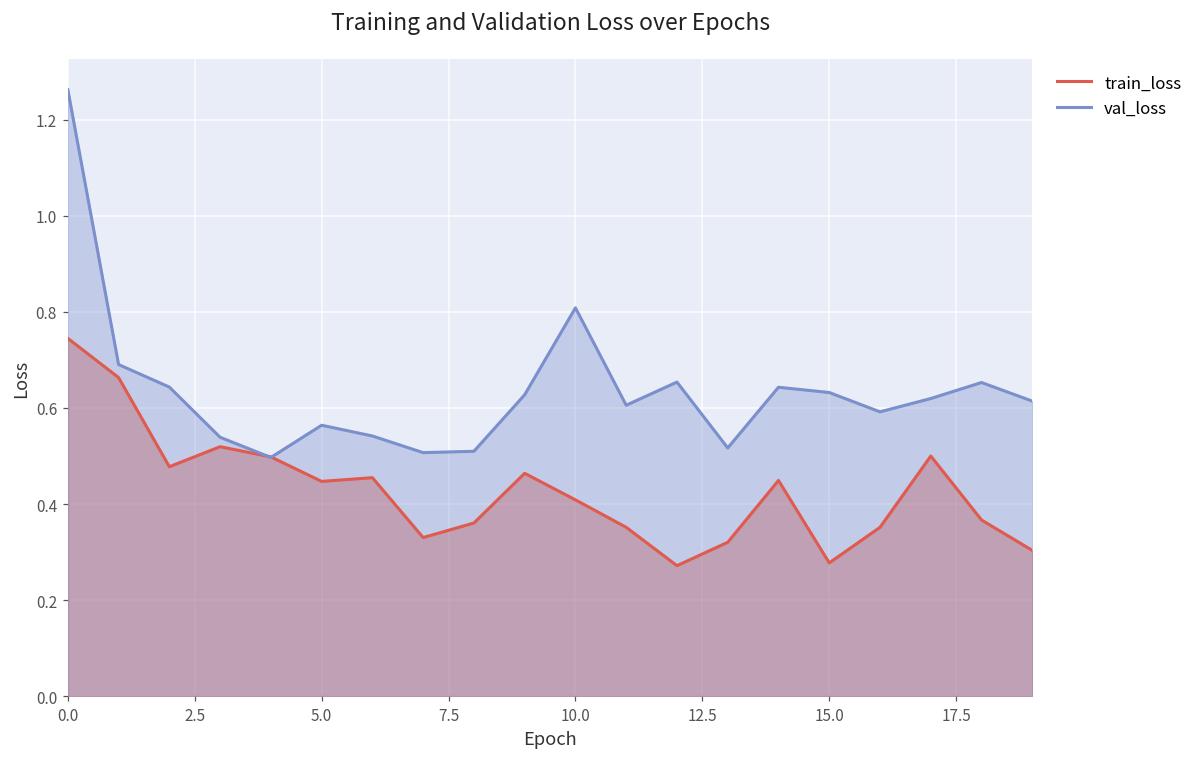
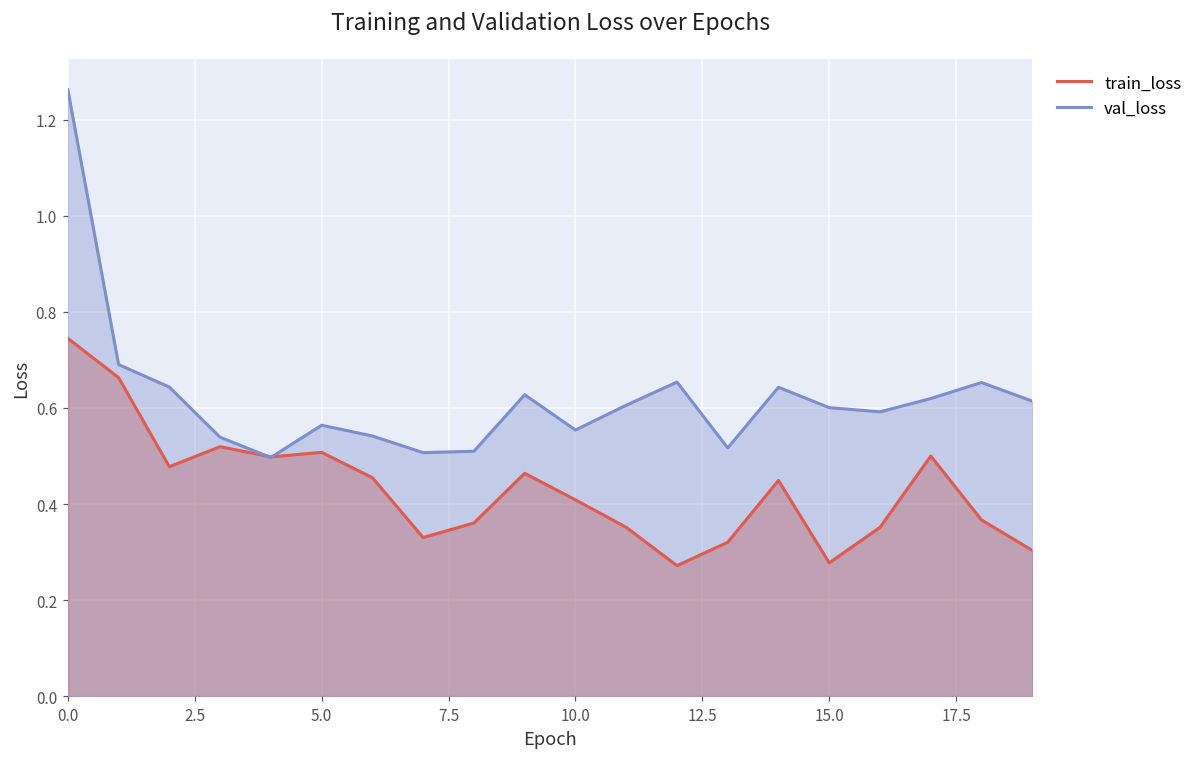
  {
    "train_loss": {
      "0.0": 0.75,
-     "5.0": 0.45,
+     "5.0": 0.51,
      "10.0": 0.41,
      "15.0": 0.28
    },
    "val_loss": {
      "0.0": 1.26,
      "5.0": 0.56,
-     "10.0": 0.81,
-     "15.0": 0.63
+     "10.0": 0.55,
+     "15.0": 0.60
    }
  }
